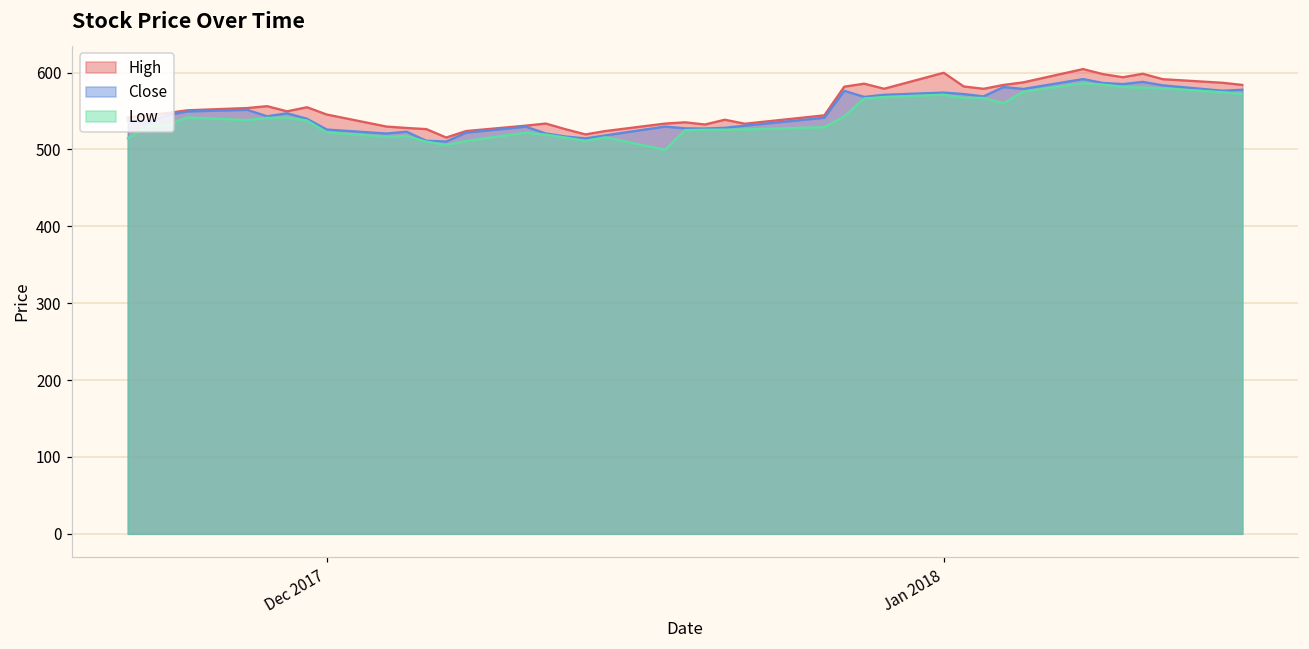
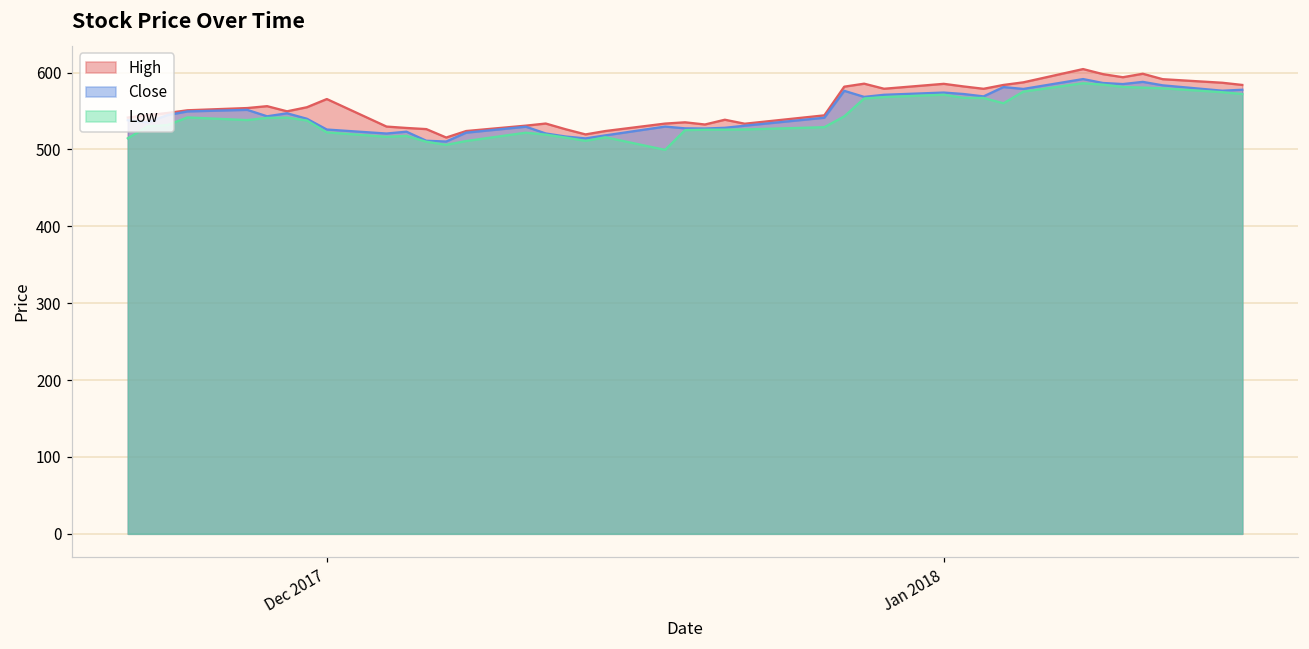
  {
    "High": {
-     "Dec 2017": 550,
-     "Jan 2018": 600
+     "Dec 2017": 570,
+     "Jan 2018": 590
    }
  }
